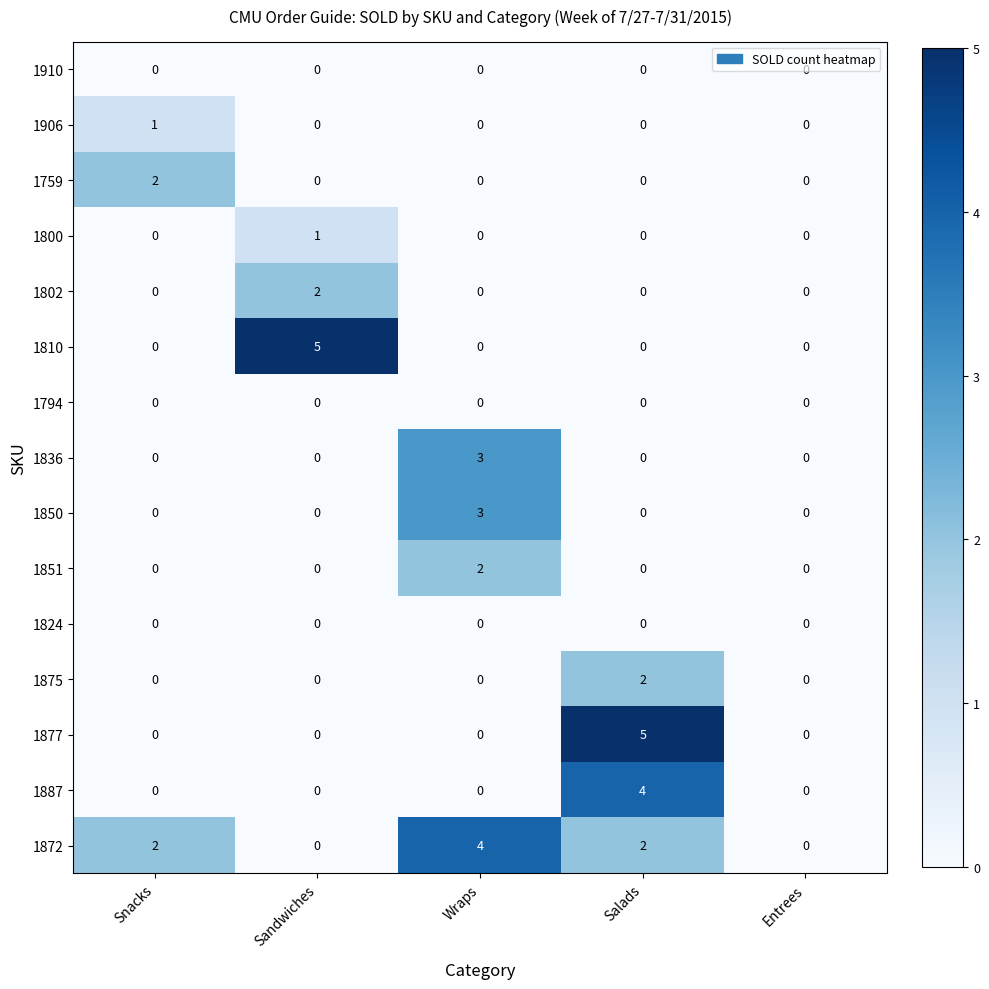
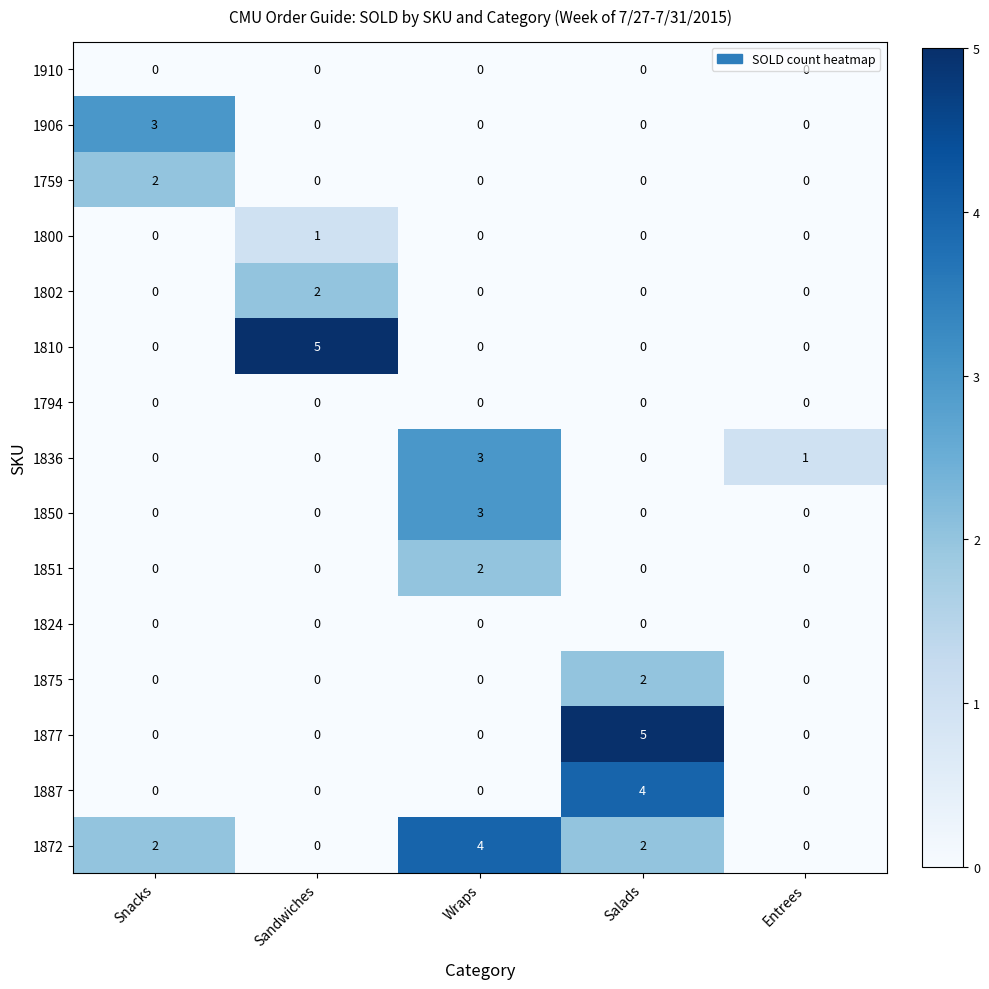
  {
    "1910": {
      "Snacks": 0,
      "Sandwiches": 0,
      "Wraps": 0,
      "Salads": 0
    },
    "1906": {
-     "Snacks": 1,
+     "Snacks": 3,
      "Sandwiches": 0,
      "Wraps": 0,
      "Salads": 0,
      "Entrees": 0
    },
    "1759": {
      "Snacks": 2,
      "Sandwiches": 0,
      "Wraps": 0,
      "Salads": 0,
      "Entrees": 0
    },
    "1800": {
      "Snacks": 0,
      "Sandwiches": 1,
      "Wraps": 0,
      "Salads": 0,
      "Entrees": 0
    },
    "1802": {
      "Snacks": 0,
      "Sandwiches": 2,
      "Wraps": 0,
      "Salads": 0,
      "Entrees": 0
    },
    "1810": {
      "Snacks": 0,
      "Sandwiches": 5,
      "Wraps": 0,
      "Salads": 0,
      "Entrees": 0
    },
    "1794": {
      "Snacks": 0,
      "Sandwiches": 0,
      "Wraps": 0,
      "Salads": 0,
      "Entrees": 0
    },
    "1836": {
      "Snacks": 0,
      "Sandwiches": 0,
      "Wraps": 3,
      "Salads": 0,
-     "Entrees": 0
+     "Entrees": 1
    },
    "1850": {
      "Snacks": 0,
      "Sandwiches": 0,
      "Wraps": 3,
      "Salads": 0,
      "Entrees": 0
    },
    "1851": {
      "Snacks": 0,
      "Sandwiches": 0,
      "Wraps": 2,
      "Salads": 0,
      "Entrees": 0
    },
    "1824": {
      "Snacks": 0,
      "Sandwiches": 0,
      "Wraps": 0,
      "Salads": 0,
      "Entrees": 0
    },
    "1875": {
      "Snacks": 0,
      "Sandwiches": 0,
      "Wraps": 0,
      "Salads": 2,
      "Entrees": 0
    },
    "1877": {
      "Snacks": 0,
      "Sandwiches": 0,
      "Wraps": 0,
      "Salads": 5,
      "Entrees": 0
    },
    "1887": {
      "Snacks": 0,
      "Sandwiches": 0,
      "Wraps": 0,
      "Salads": 4,
      "Entrees": 0
    },
    "1872": {
      "Snacks": 2,
      "Sandwiches": 0,
      "Wraps": 4,
      "Salads": 2,
      "Entrees": 0
    }
  }
